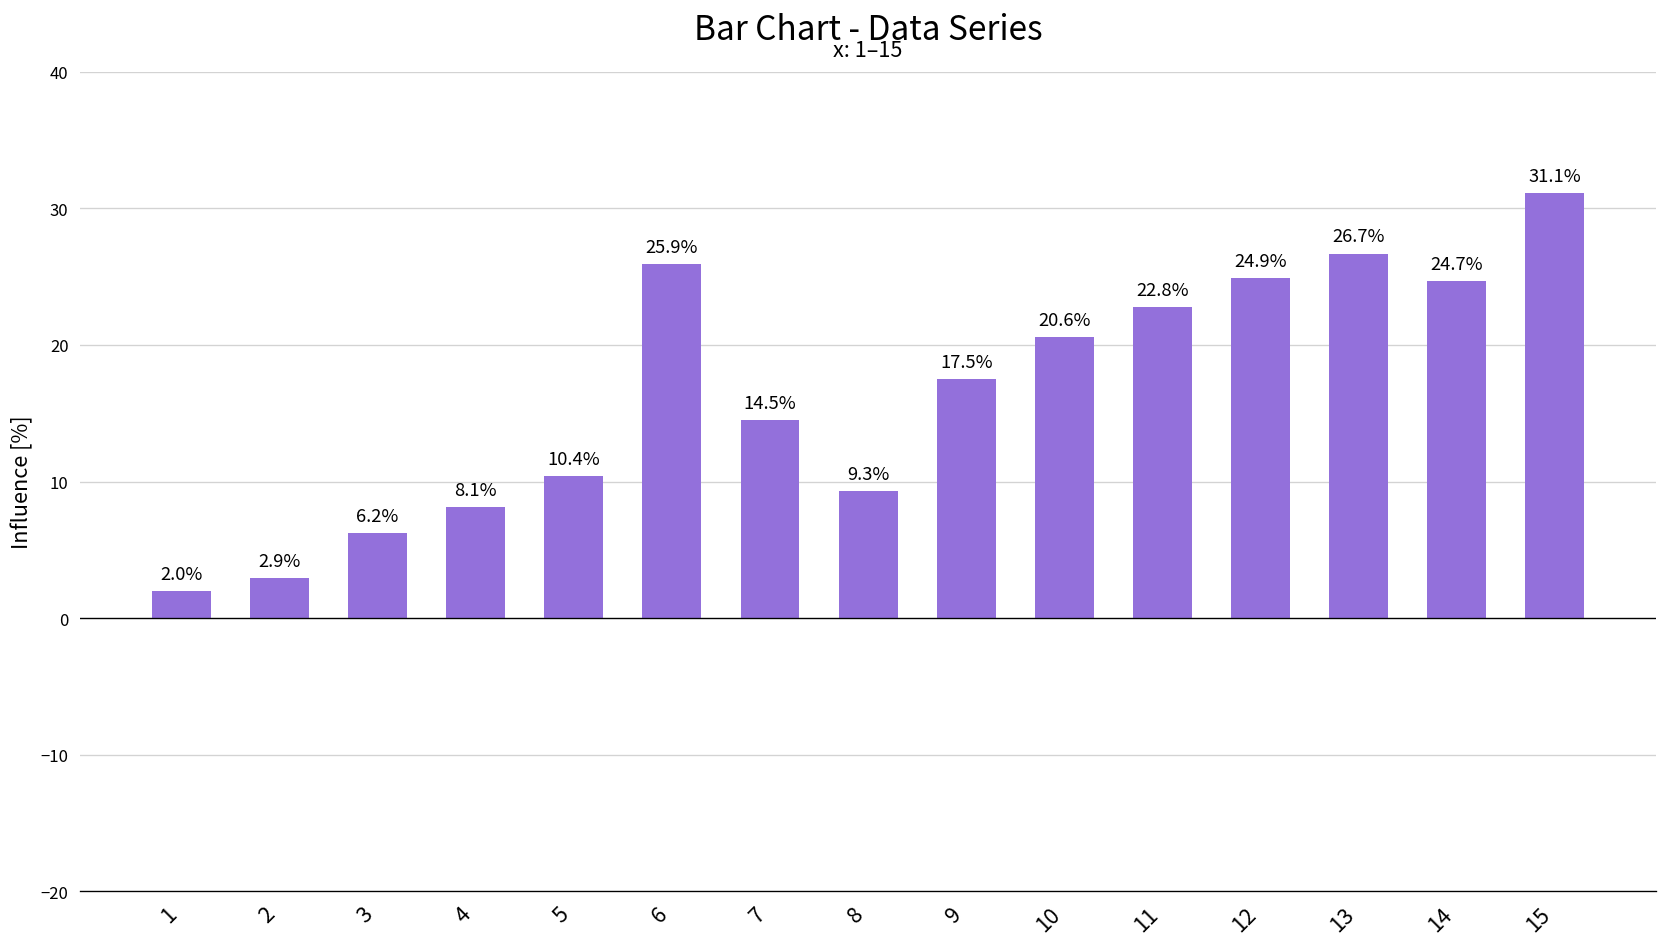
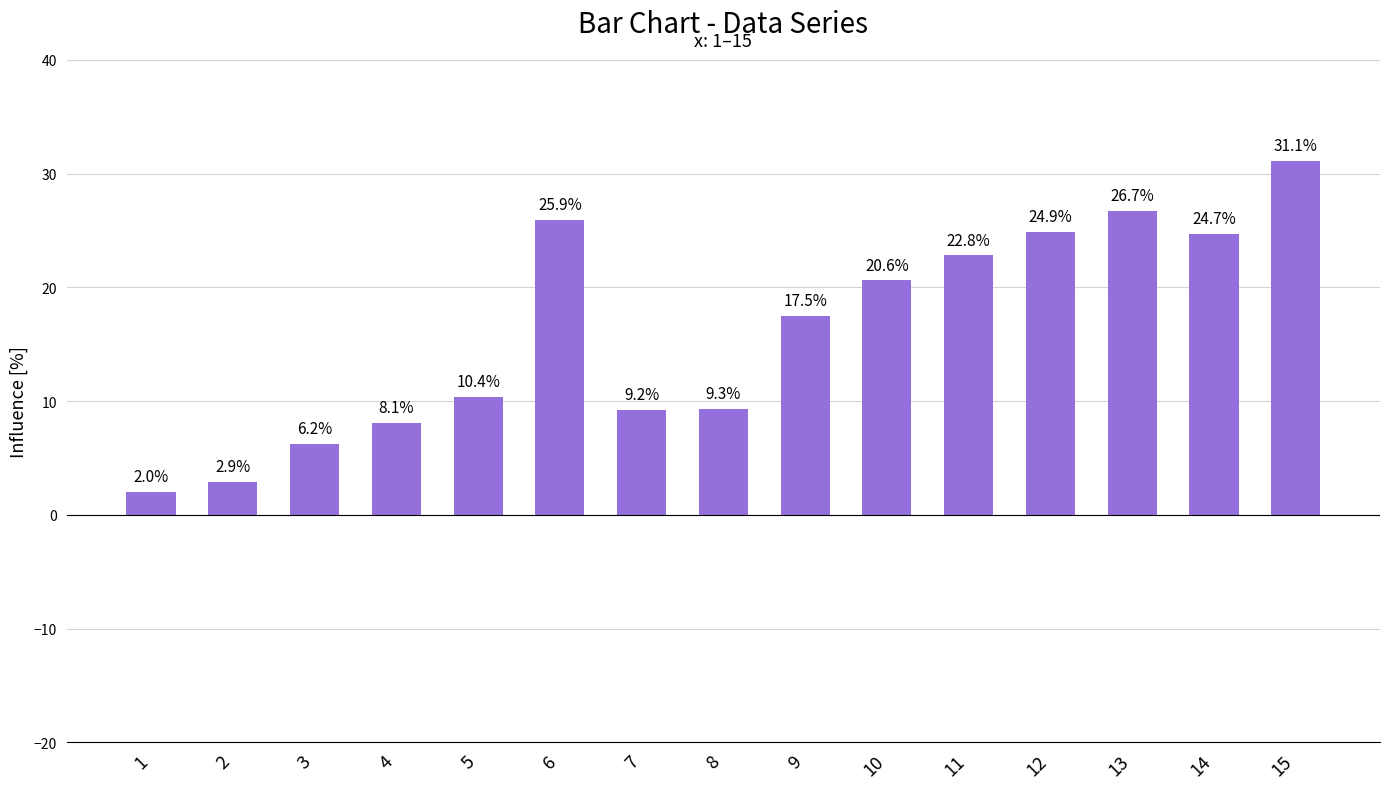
  {
    "1": "2.0%",
    "2": "2.9%",
    "3": "6.2%",
    "4": "8.1%",
    "5": "10.4%",
    "6": "25.9%",
-   "7": "14.5%",
+   "7": "9.2%",
    "8": "9.3%",
    "9": "17.5%",
    "10": "20.6%",
    "11": "22.8%",
    "12": "24.9%",
    "13": "26.7%",
    "14": "24.7%",
    "15": "31.1%"
  }
